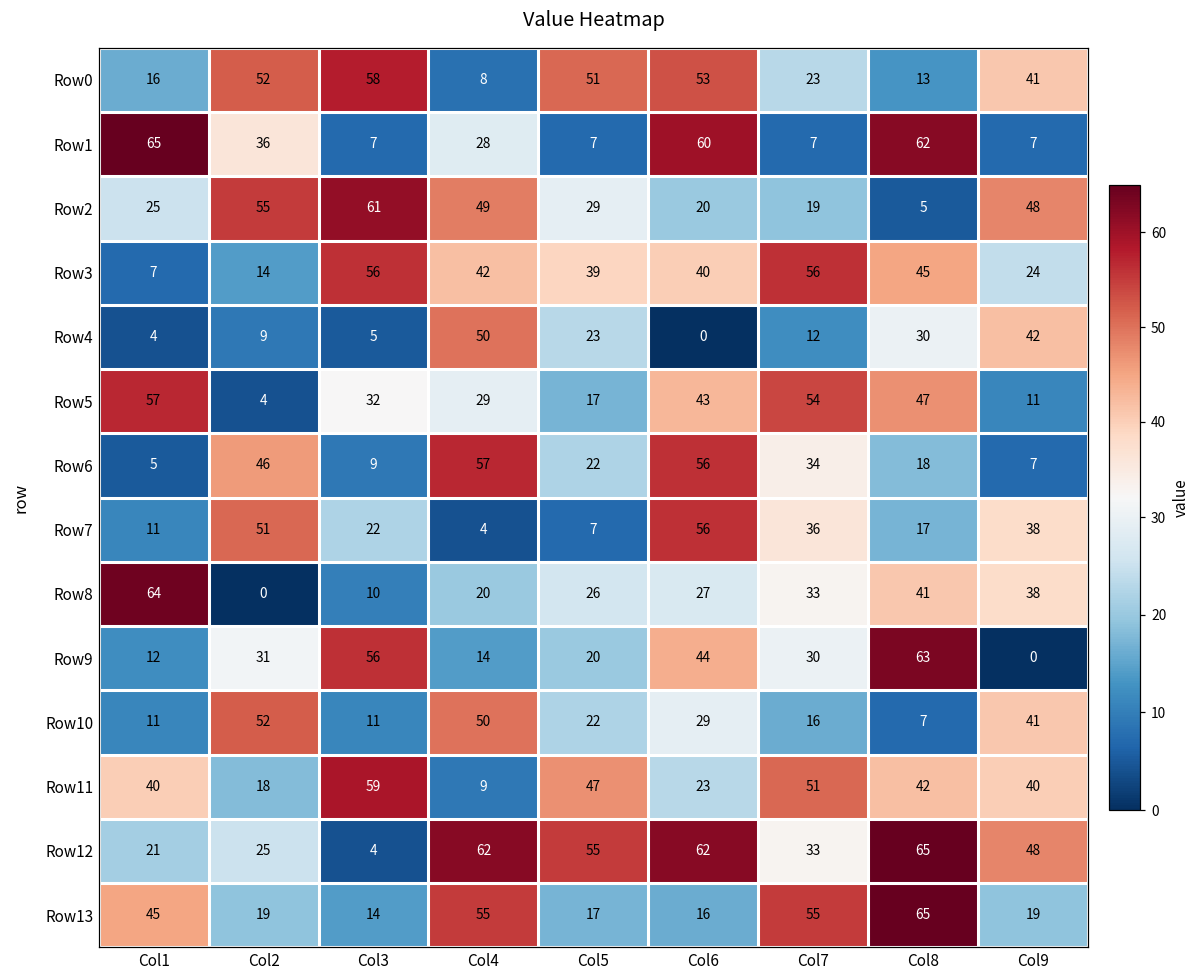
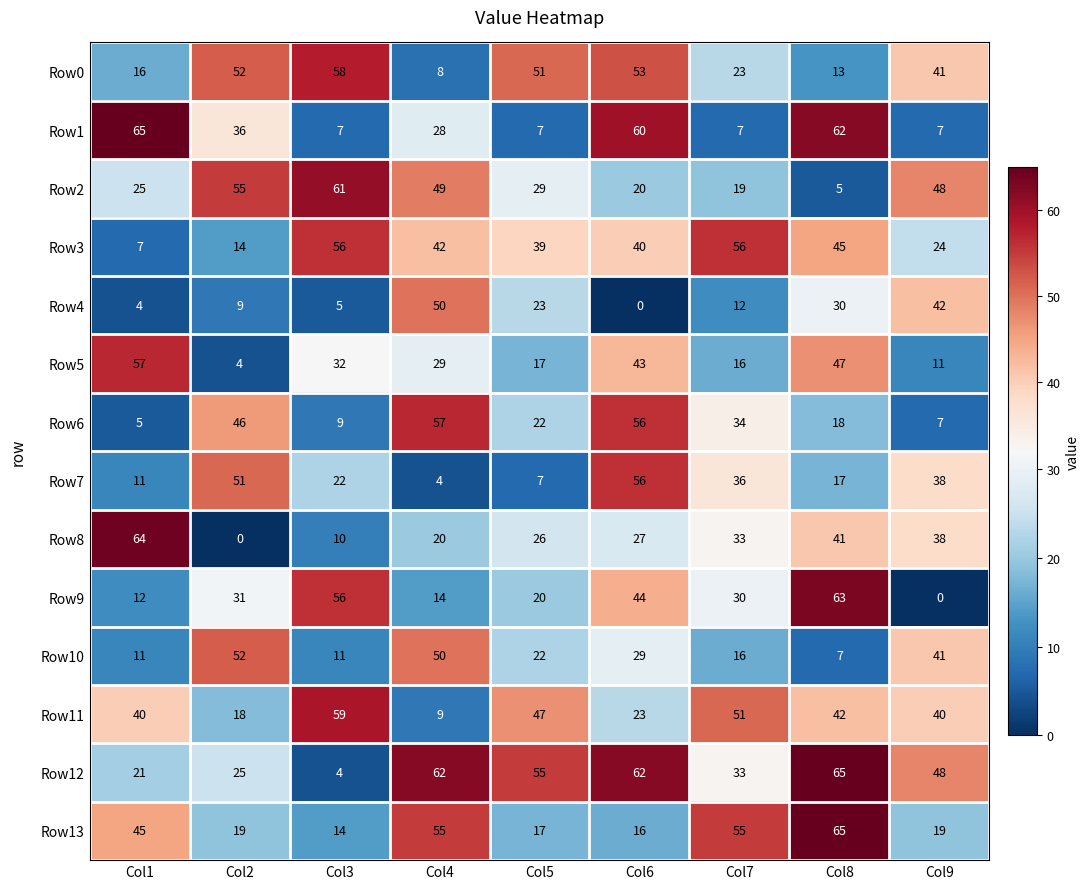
  {
    "Row0": {
      "Col1": 16,
      "Col2": 52,
      "Col3": 58,
      "Col4": 8,
      "Col5": 51,
      "Col6": 53,
      "Col7": 23,
      "Col8": 13,
      "Col9": 41
    },
    "Row1": {
      "Col1": 65,
      "Col2": 36,
      "Col3": 7,
      "Col4": 28,
      "Col5": 7,
      "Col6": 60,
      "Col7": 7,
      "Col8": 62,
      "Col9": 7
    },
    "Row2": {
      "Col1": 25,
      "Col2": 55,
      "Col3": 61,
      "Col4": 49,
      "Col5": 29,
      "Col6": 20,
      "Col7": 19,
      "Col8": 5,
      "Col9": 48
    },
    "Row3": {
      "Col1": 7,
      "Col2": 14,
      "Col3": 56,
      "Col4": 42,
      "Col5": 39,
      "Col6": 40,
      "Col7": 56,
      "Col8": 45,
      "Col9": 24
    },
    "Row4": {
      "Col1": 4,
      "Col2": 9,
      "Col3": 5,
      "Col4": 50,
      "Col5": 23,
      "Col6": 0,
      "Col7": 12,
      "Col8": 30,
      "Col9": 42
    },
    "Row5": {
      "Col1": 57,
      "Col2": 4,
      "Col3": 32,
      "Col4": 29,
      "Col5": 17,
      "Col6": 43,
-     "Col7": 54,
+     "Col7": 16,
      "Col8": 47,
      "Col9": 11
    },
    "Row6": {
      "Col1": 5,
      "Col2": 46,
      "Col3": 9,
      "Col4": 57,
      "Col5": 22,
      "Col6": 56,
      "Col7": 34,
      "Col8": 18,
      "Col9": 7
    },
    "Row7": {
      "Col1": 11,
      "Col2": 51,
      "Col3": 22,
      "Col4": 4,
      "Col5": 7,
      "Col6": 56,
      "Col7": 36,
      "Col8": 17,
      "Col9": 38
    },
    "Row8": {
      "Col1": 64,
      "Col2": 0,
      "Col3": 10,
      "Col4": 20,
      "Col5": 26,
      "Col6": 27,
      "Col7": 33,
      "Col8": 41,
      "Col9": 38
    },
    "Row9": {
      "Col1": 12,
      "Col2": 31,
      "Col3": 56,
      "Col4": 14,
      "Col5": 20,
      "Col6": 44,
      "Col7": 30,
      "Col8": 63,
      "Col9": 0
    },
    "Row10": {
      "Col1": 11,
      "Col2": 52,
      "Col3": 11,
      "Col4": 50,
      "Col5": 22,
      "Col6": 29,
      "Col7": 16,
      "Col8": 7,
      "Col9": 41
    },
    "Row11": {
      "Col1": 40,
      "Col2": 18,
      "Col3": 59,
      "Col4": 9,
      "Col5": 47,
      "Col6": 23,
      "Col7": 51,
      "Col8": 42,
      "Col9": 40
    },
    "Row12": {
      "Col1": 21,
      "Col2": 25,
      "Col3": 4,
      "Col4": 62,
      "Col5": 55,
      "Col6": 62,
      "Col7": 33,
      "Col8": 65,
      "Col9": 48
    },
    "Row13": {
      "Col1": 45,
      "Col2": 19,
      "Col3": 14,
      "Col4": 55,
      "Col5": 17,
      "Col6": 16,
      "Col7": 55,
      "Col8": 65,
      "Col9": 19
    }
  }
